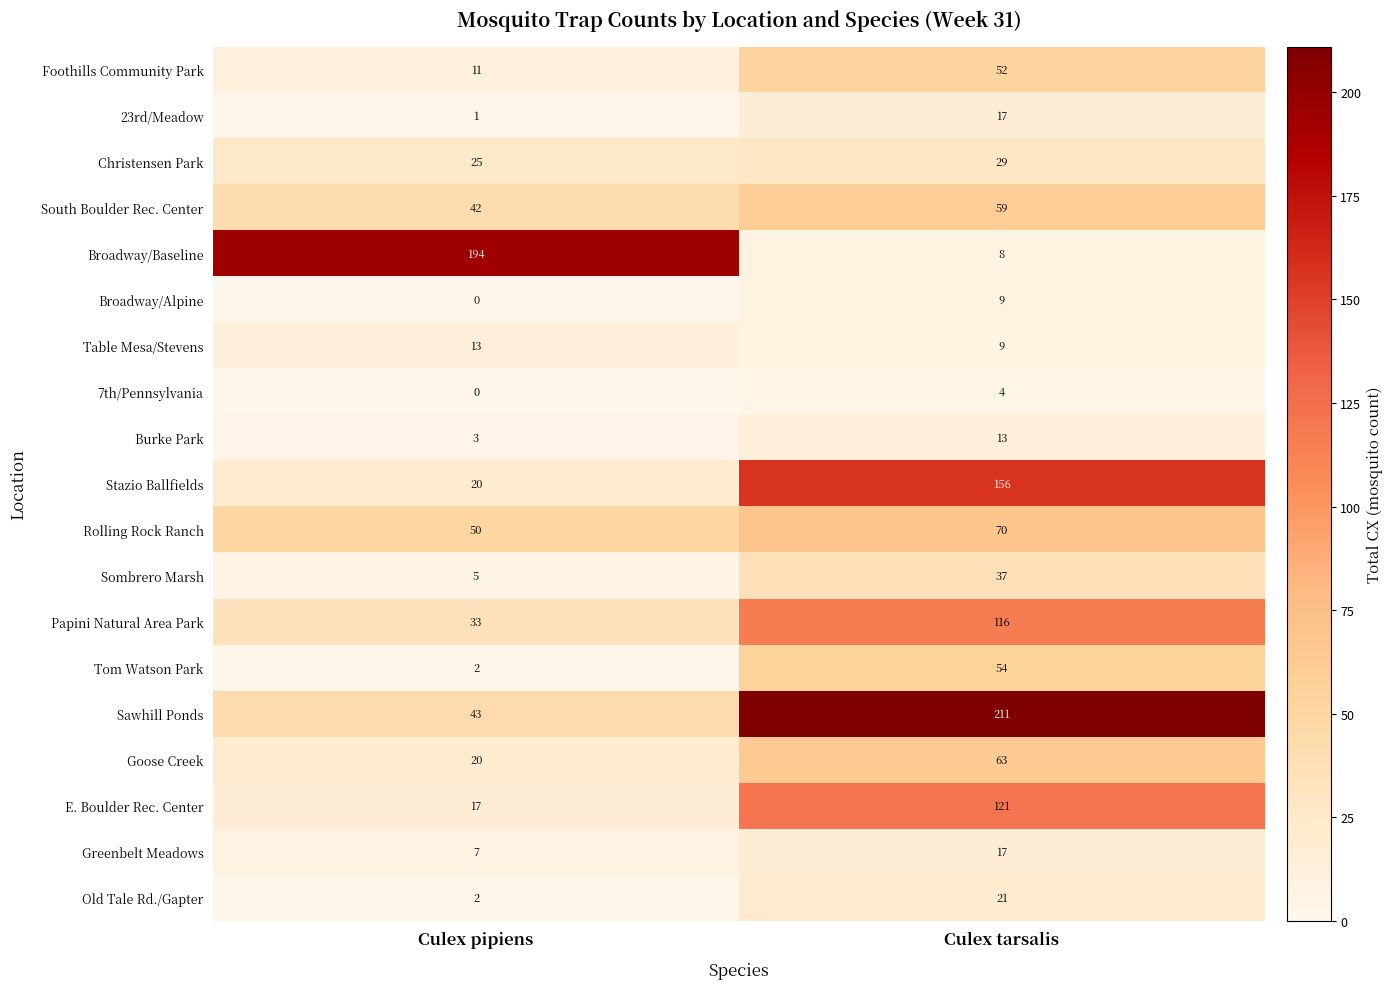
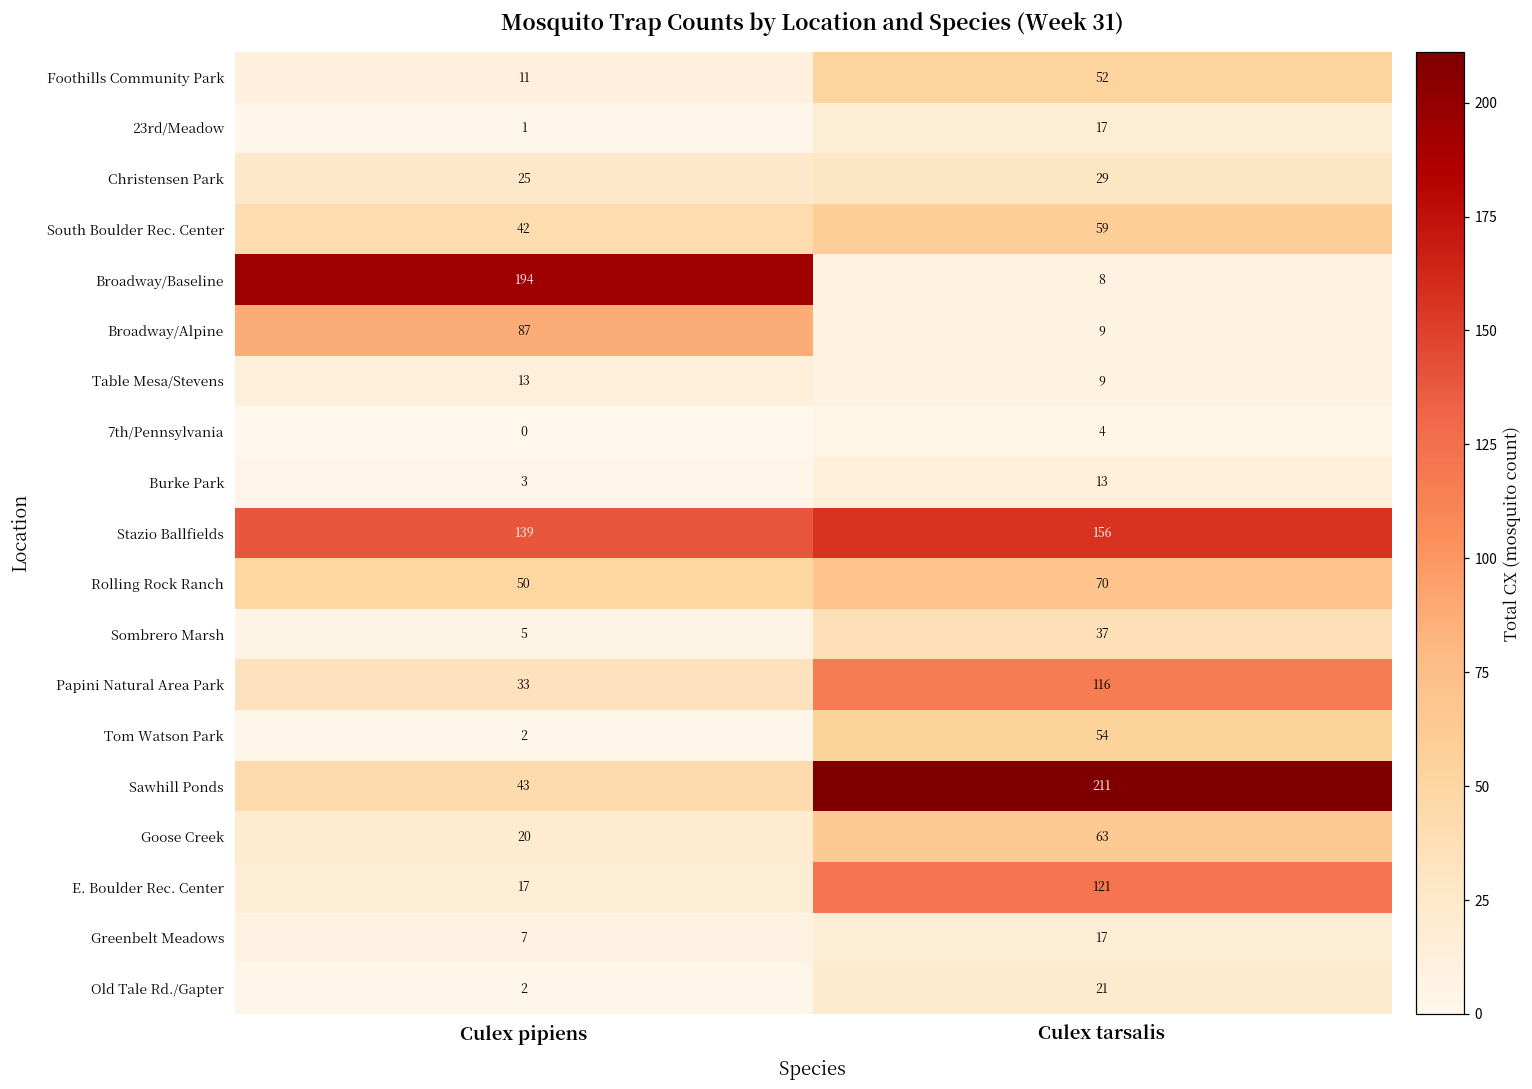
  {
    "Foothills Community Park": {
      "Culex pipiens": 11,
      "Culex tarsalis": 52
    },
    "23rd/Meadow": {
      "Culex pipiens": 1,
      "Culex tarsalis": 17
    },
    "Christensen Park": {
      "Culex pipiens": 25,
      "Culex tarsalis": 29
    },
    "South Boulder Rec. Center": {
      "Culex pipiens": 42,
      "Culex tarsalis": 59
    },
    "Broadway/Baseline": {
      "Culex pipiens": 194,
      "Culex tarsalis": 8
    },
    "Broadway/Alpine": {
-     "Culex pipiens": 0,
+     "Culex pipiens": 87,
      "Culex tarsalis": 9
    },
    "Table Mesa/Stevens": {
      "Culex pipiens": 13,
      "Culex tarsalis": 9
    },
    "7th/Pennsylvania": {
      "Culex pipiens": 0,
      "Culex tarsalis": 4
    },
    "Burke Park": {
      "Culex pipiens": 3,
      "Culex tarsalis": 13
    },
    "Stazio Ballfields": {
-     "Culex pipiens": 20,
+     "Culex pipiens": 139,
      "Culex tarsalis": 156
    },
    "Rolling Rock Ranch": {
      "Culex pipiens": 50,
      "Culex tarsalis": 70
    },
    "Sombrero Marsh": {
      "Culex pipiens": 5,
      "Culex tarsalis": 37
    },
    "Papini Natural Area Park": {
      "Culex pipiens": 33,
      "Culex tarsalis": 116
    },
    "Tom Watson Park": {
      "Culex pipiens": 2,
      "Culex tarsalis": 54
    },
    "Sawhill Ponds": {
      "Culex pipiens": 43,
      "Culex tarsalis": 211
    },
    "Goose Creek": {
      "Culex pipiens": 20,
      "Culex tarsalis": 63
    },
    "E. Boulder Rec. Center": {
      "Culex pipiens": 17,
      "Culex tarsalis": 121
    },
    "Greenbelt Meadows": {
      "Culex pipiens": 7,
      "Culex tarsalis": 17
    },
    "Old Tale Rd./Gapter": {
      "Culex pipiens": 2,
      "Culex tarsalis": 21
    }
  }
